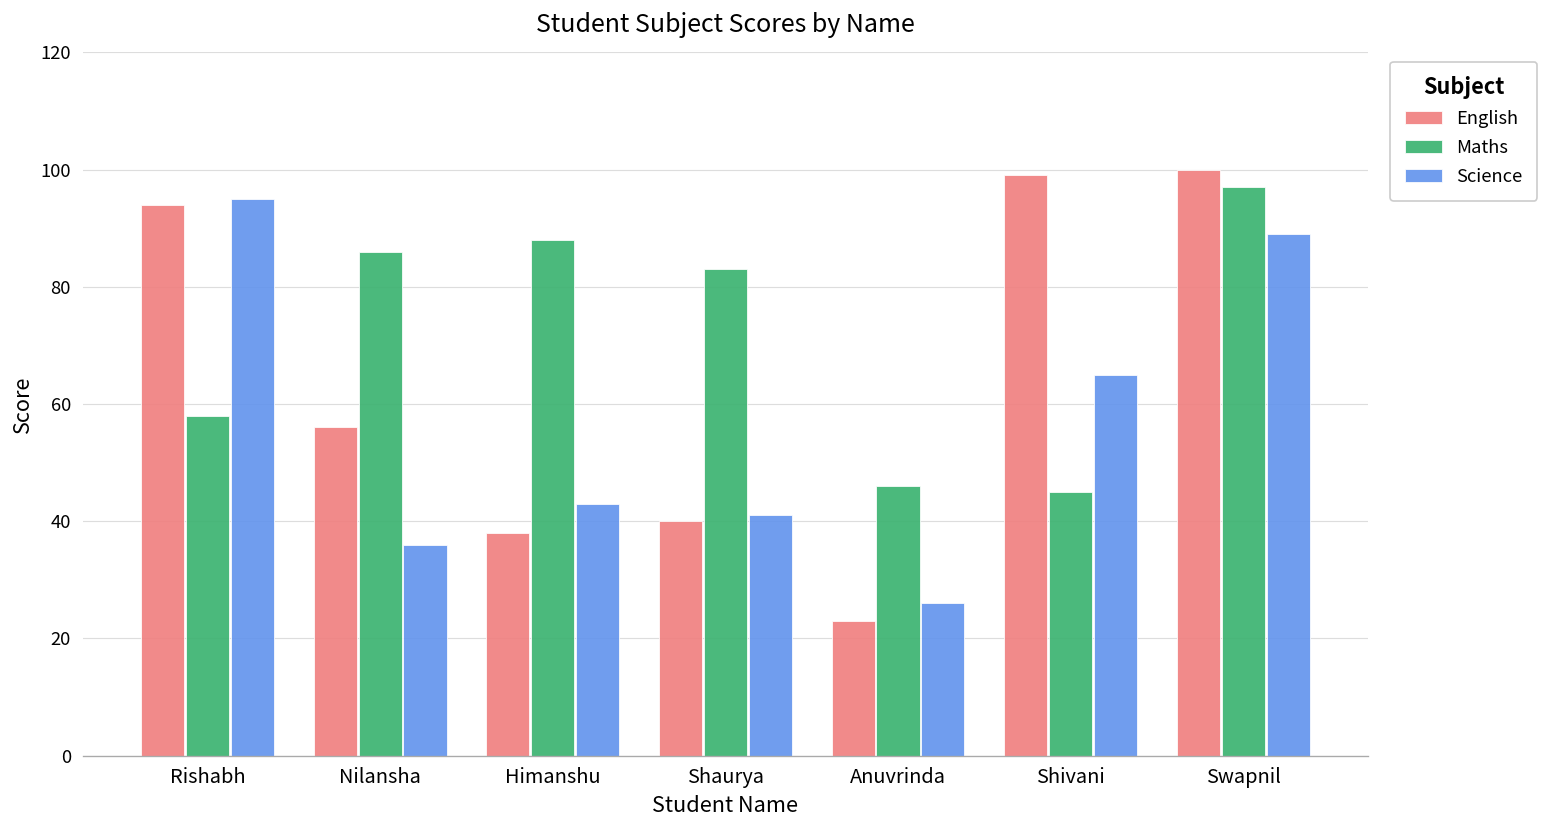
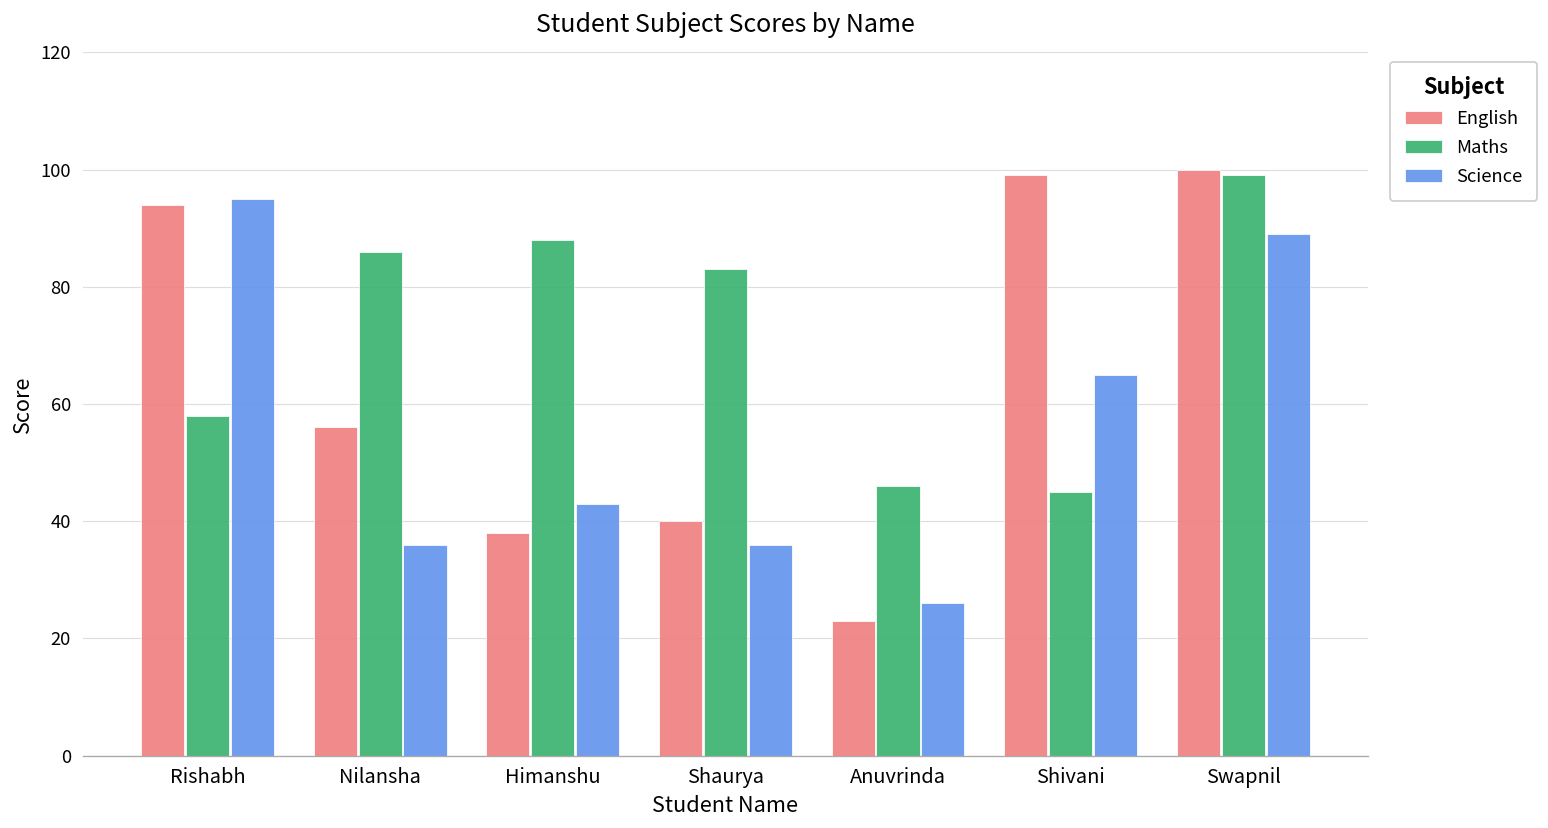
  {
    "English": {
      "Rishabh": 94,
      "Nilansha": 56,
      "Himanshu": 38,
      "Shaurya": 40,
      "Anuvrinda": 23,
      "Shivani": 99,
      "Swapnil": 100
    },
    "Maths": {
      "Rishabh": 58,
      "Nilansha": 86,
      "Himanshu": 88,
      "Shaurya": 83,
      "Anuvrinda": 46,
      "Shivani": 45,
-     "Swapnil": 97
+     "Swapnil": 99
    },
    "Science": {
      "Rishabh": 95,
      "Nilansha": 36,
      "Himanshu": 43,
-     "Shaurya": 41,
+     "Shaurya": 36,
      "Anuvrinda": 26,
      "Shivani": 65,
      "Swapnil": 89
    }
  }
